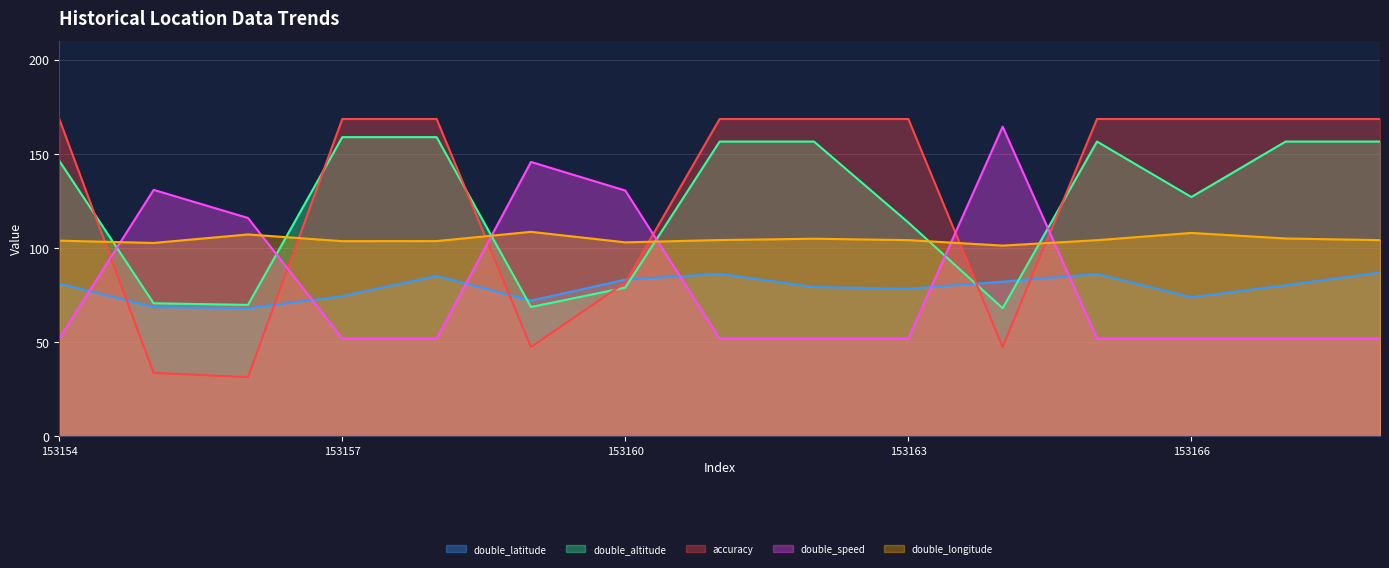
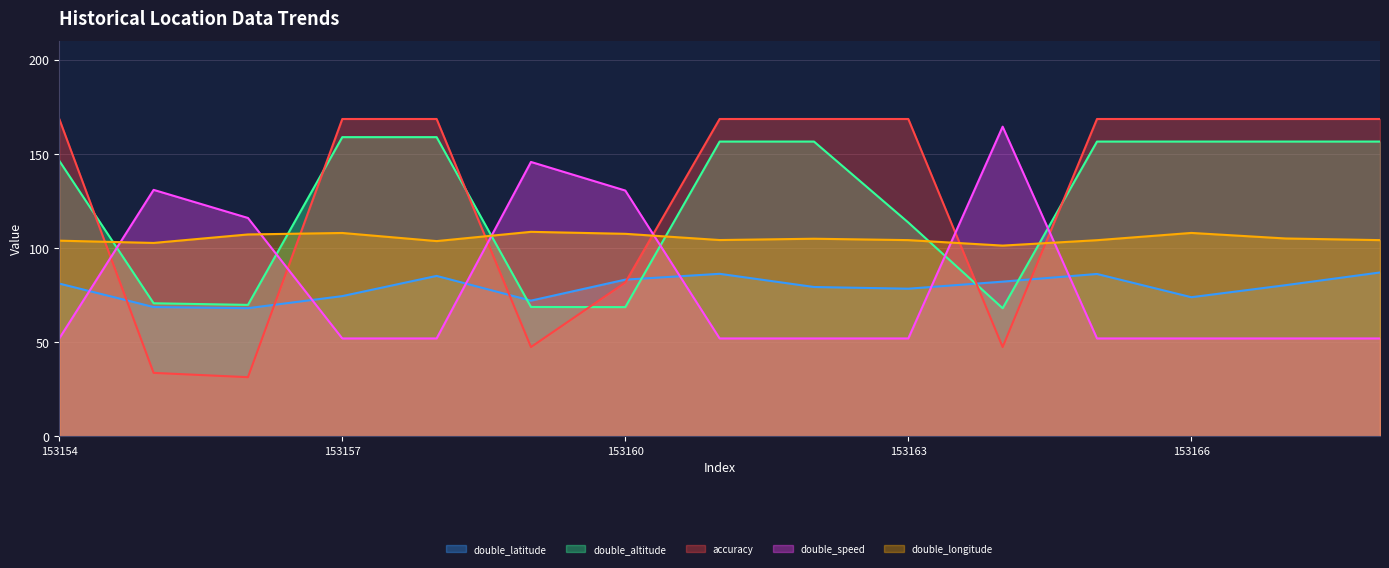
  {
    "double_latitude": {
      "153154": 81,
      "153157": 74,
      "153160": 83,
      "153163": 78,
      "153166": 74
    },
    "double_altitude": {
      "153154": 146,
      "153157": 159,
-     "153160": 79,
+     "153160": 69,
      "153163": 114,
-     "153166": 127
+     "153166": 157
    },
    "accuracy": {
      "153154": 169,
      "153157": 169,
      "153160": 82,
      "153163": 169,
      "153166": 169
    },
    "double_speed": {
      "153154": 52,
      "153157": 52,
      "153160": 131,
      "153163": 52,
      "153166": 52
    },
    "double_longitude": {
      "153154": 104,
-     "153157": 104,
-     "153160": 103,
+     "153157": 108,
+     "153160": 108,
      "153163": 104,
      "153166": 108
    }
  }
